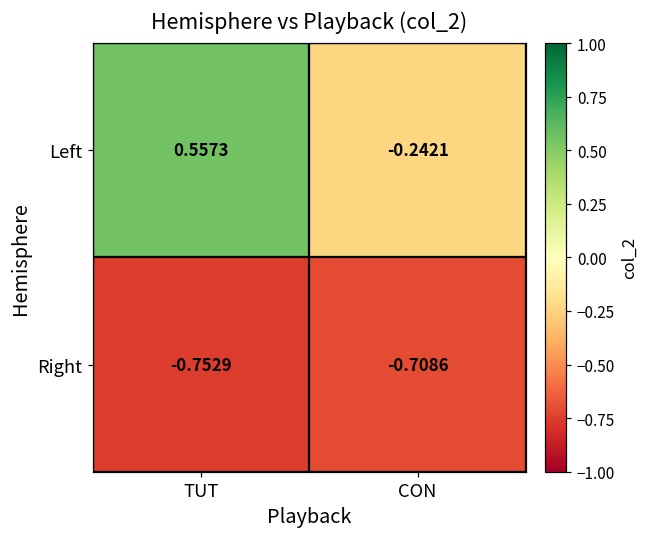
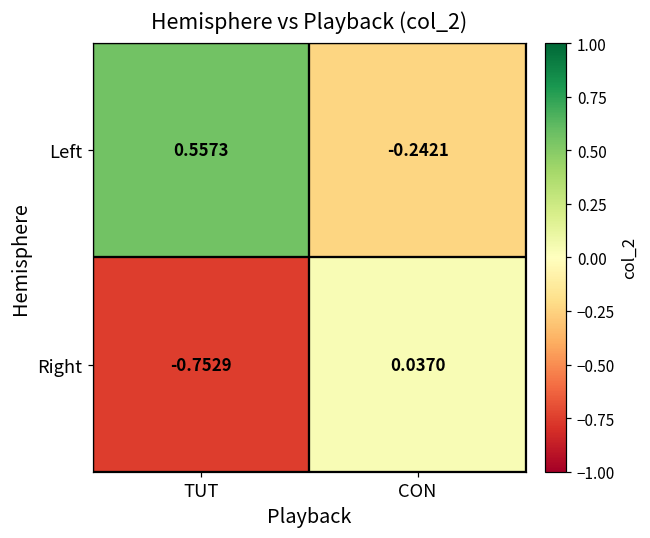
  {
    "Left": {
      "TUT": 0.5573,
      "CON": -0.2421
    },
    "Right": {
      "TUT": -0.7529,
-     "CON": -0.7086
+     "CON": 0.0370
    }
  }
